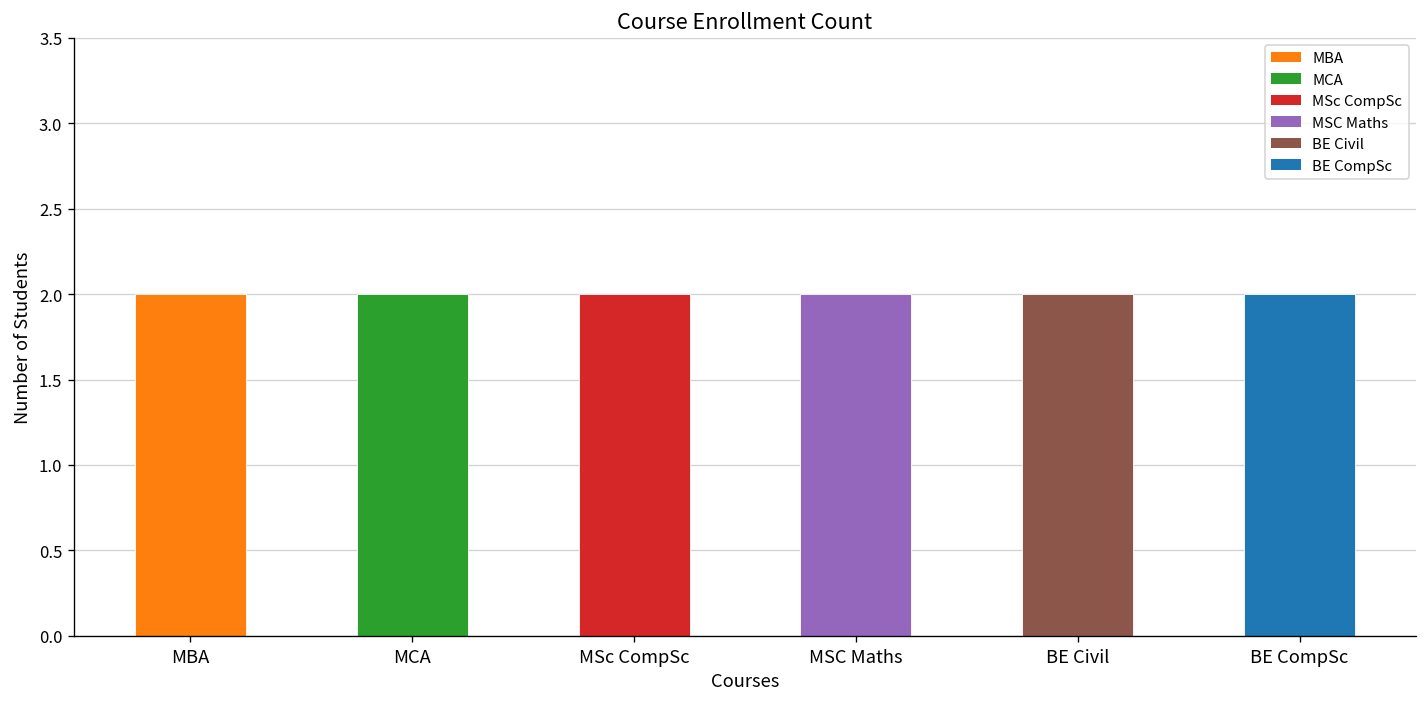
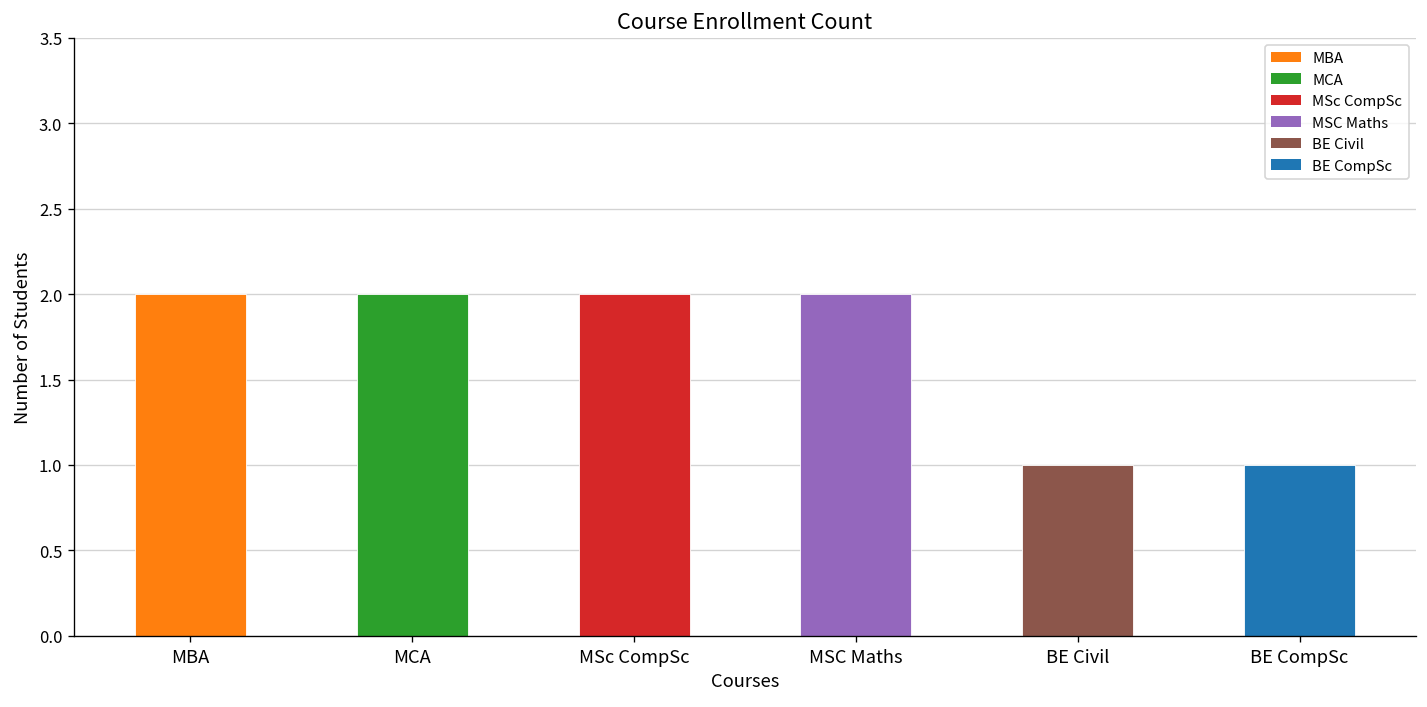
  {
    "MBA": 2,
    "MCA": 2,
    "MSc CompSc": 2,
    "MSC Maths": 2,
-   "BE Civil": 2,
-   "BE CompSc": 2
+   "BE Civil": 1,
+   "BE CompSc": 1
  }
